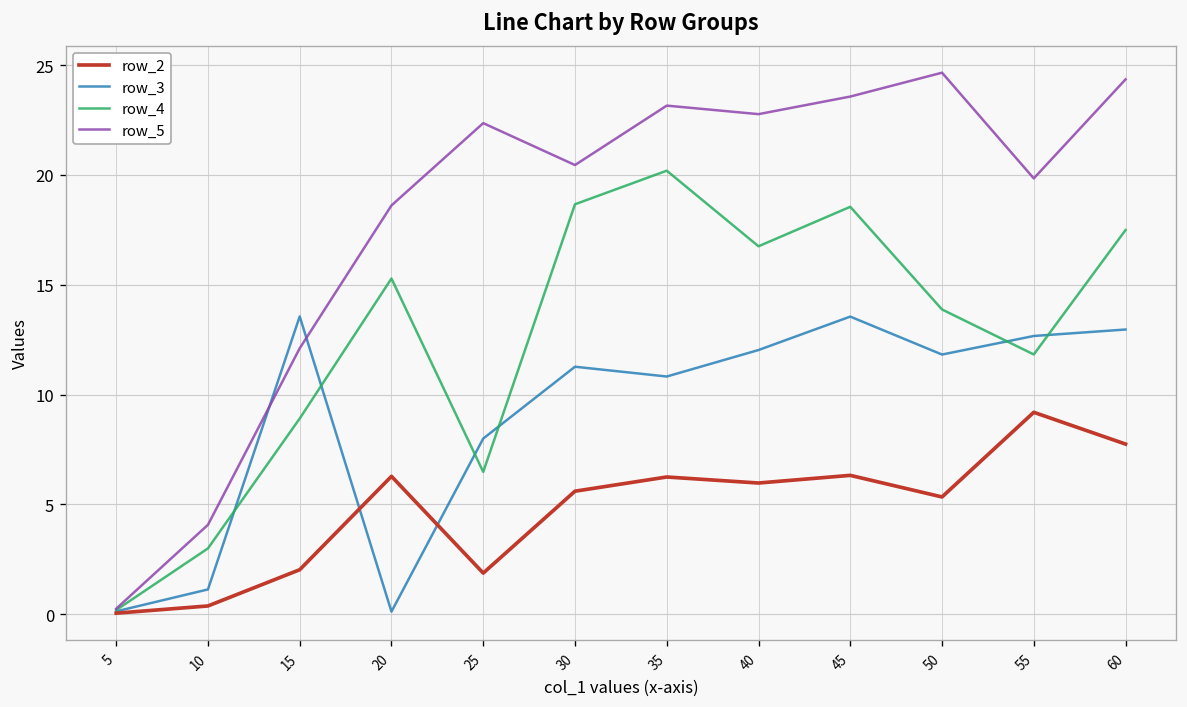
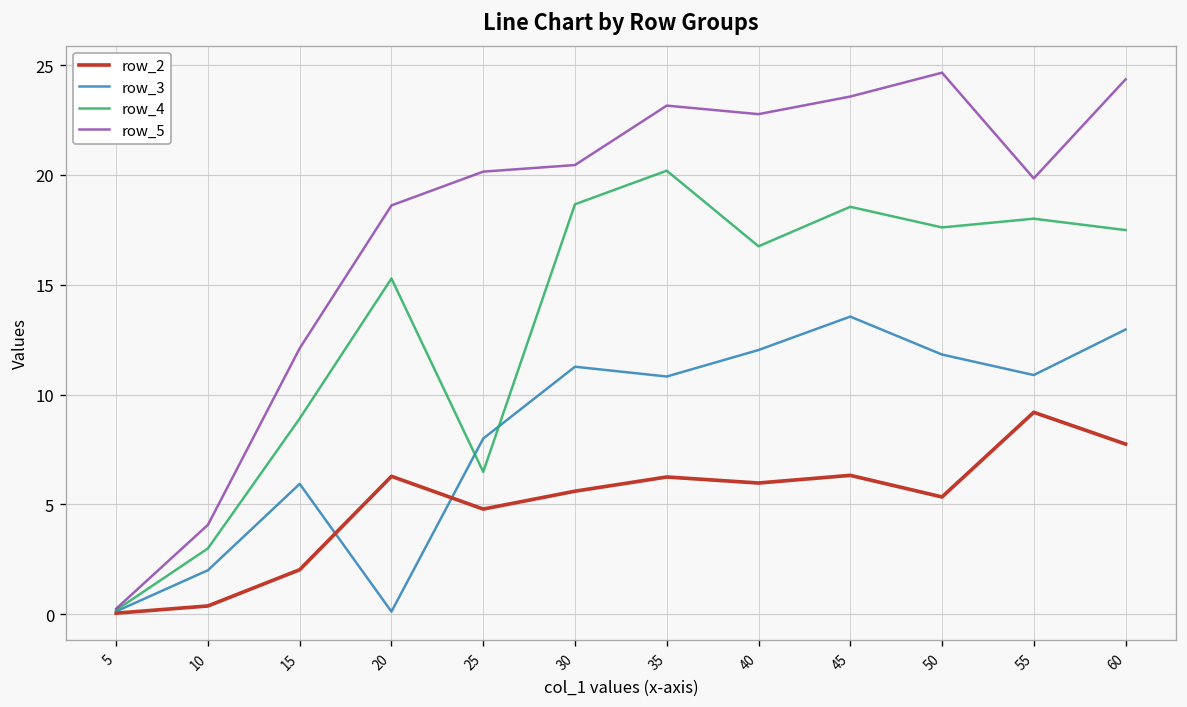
  {
    "row_2": {
      "10": 0.4,
      "15": 2.0,
      "20": 6.3,
-     "25": 1.9,
+     "25": 4.8,
      "30": 5.6,
      "35": 6.2,
      "40": 6.0,
      "45": 6.3,
      "50": 5.3,
      "55": 9.2,
      "60": 7.7
    },
    "row_3": {
-     "10": 1.1,
-     "15": 13.6,
+     "10": 2.0,
+     "15": 5.9,
      "20": 0.1,
      "25": 8.0,
      "30": 11.3,
      "35": 10.8,
      "40": 12.0,
      "45": 13.6,
      "50": 11.8,
-     "55": 12.7,
+     "55": 10.9,
      "60": 13.0
    },
    "row_4": {
      "10": 3.0,
      "15": 8.9,
      "20": 15.3,
      "25": 6.5,
      "30": 18.7,
      "35": 20.2,
      "40": 16.8,
      "45": 18.6,
-     "50": 13.9,
-     "55": 11.8,
+     "50": 17.6,
+     "55": 18.0,
      "60": 17.5
    },
    "row_5": {
      "10": 4.1,
      "15": 12.1,
      "20": 18.6,
-     "25": 22.4,
+     "25": 20.2,
      "30": 20.5,
      "35": 23.2,
      "40": 22.8,
      "45": 23.6,
      "50": 24.7,
      "55": 19.8,
      "60": 24.4
    }
  }
